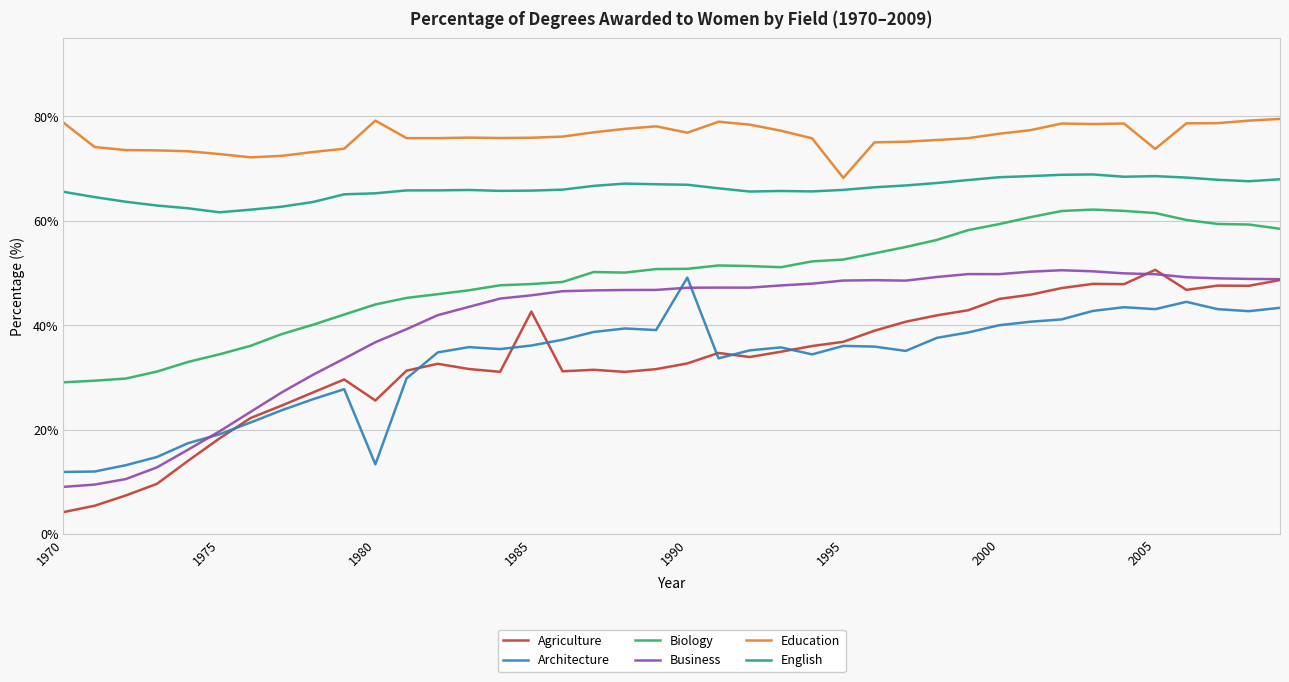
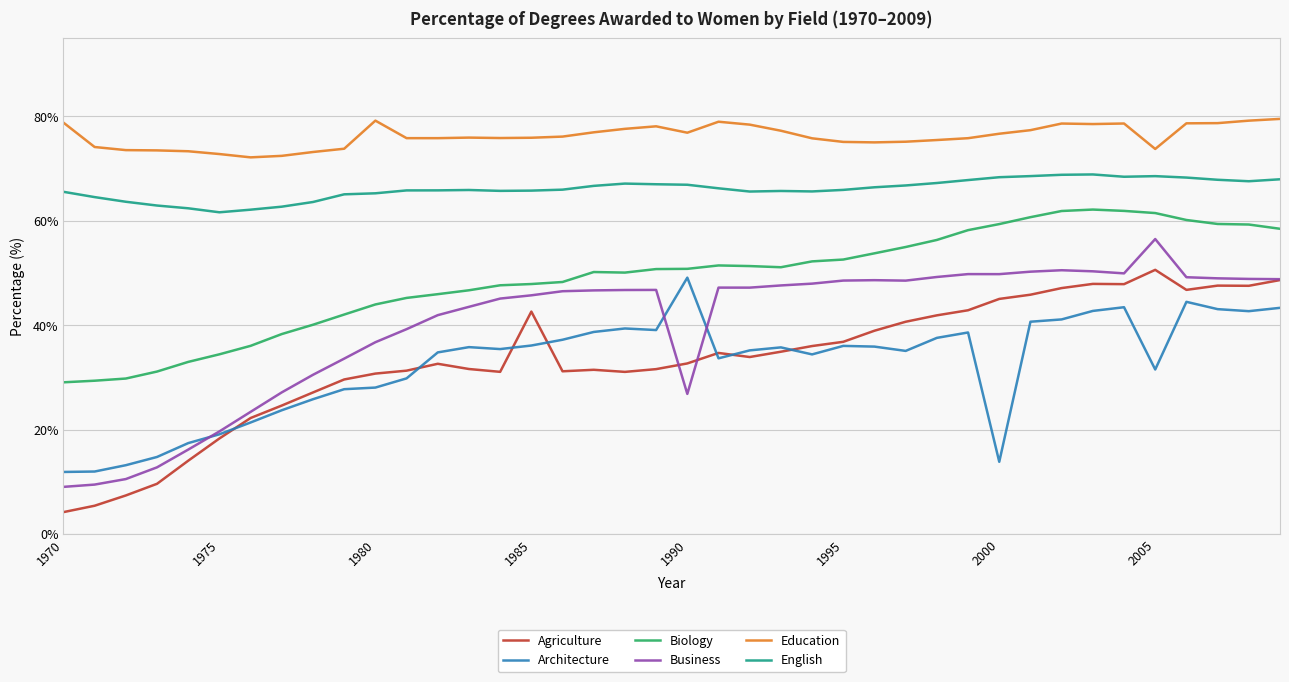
  {
    "Agriculture": {
      "1970": "4%",
      "1975": "18%",
-     "1980": "26%",
+     "1980": "31%",
      "1985": "43%",
      "1990": "33%",
      "1995": "37%",
      "2000": "45%",
      "2005": "51%"
    },
    "Architecture": {
      "1970": "12%",
      "1975": "19%",
-     "1980": "13%",
+     "1980": "28%",
      "1985": "36%",
      "1990": "49%",
      "1995": "36%",
-     "2000": "40%",
-     "2005": "43%"
+     "2000": "14%",
+     "2005": "32%"
    },
    "Business": {
      "1970": "9%",
      "1975": "20%",
      "1980": "37%",
      "1985": "46%",
-     "1990": "47%",
+     "1990": "27%",
      "1995": "49%",
      "2000": "50%",
-     "2005": "50%"
+     "2005": "57%"
    },
    "Education": {
      "1970": "79%",
      "1975": "73%",
      "1980": "79%",
      "1985": "76%",
      "1990": "77%",
-     "1995": "68%",
+     "1995": "75%",
      "2000": "77%",
      "2005": "74%"
    }
  }
